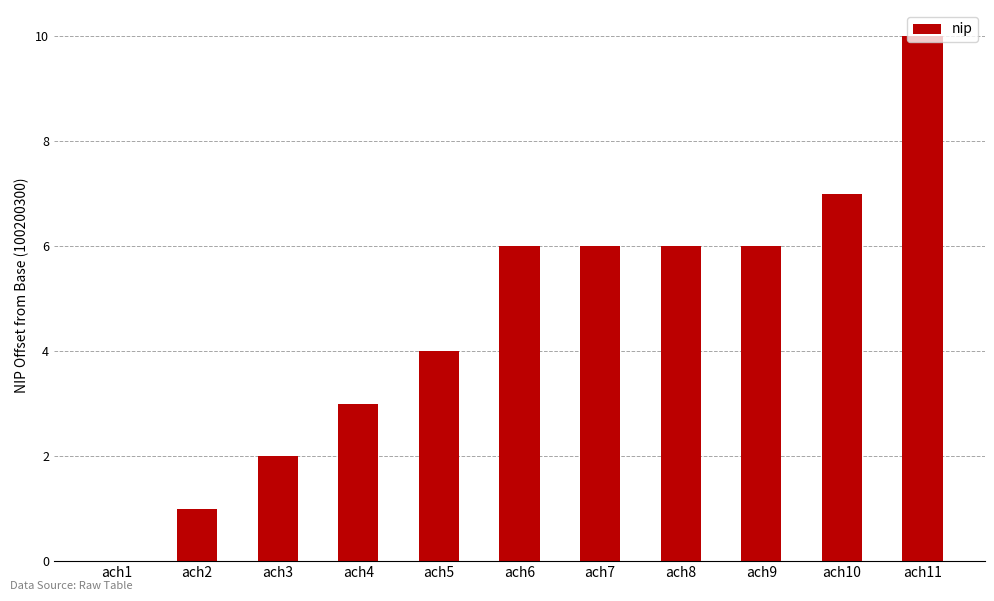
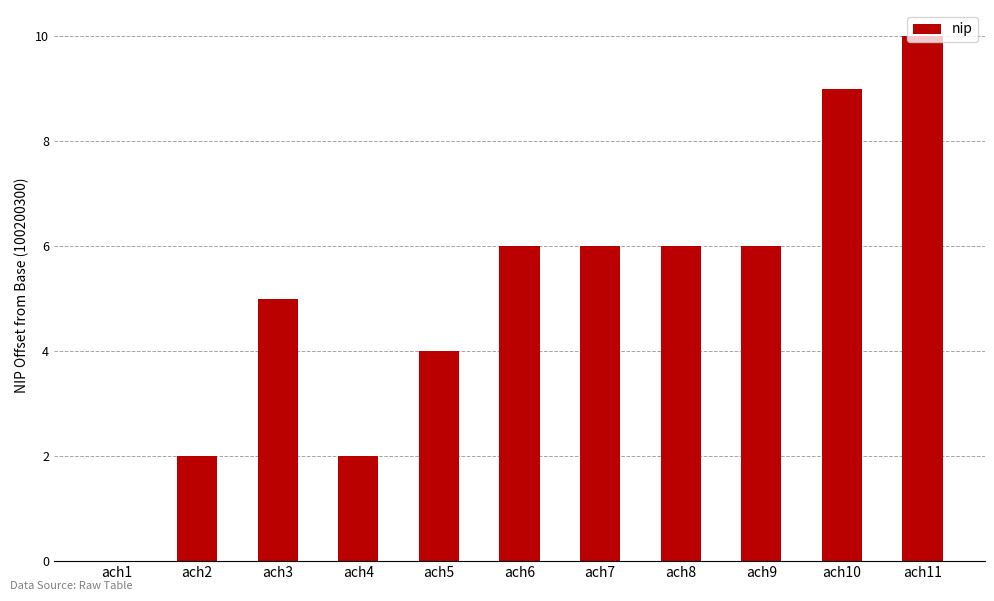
  {
    "ach1": 0.0,
-   "ach2": 1.0,
-   "ach3": 2.0,
-   "ach4": 3.0,
+   "ach2": 2.0,
+   "ach3": 5.0,
+   "ach4": 2.0,
    "ach5": 4.0,
    "ach6": 6.0,
    "ach7": 6.0,
    "ach8": 6.0,
    "ach9": 6.0,
-   "ach10": 7.0
+   "ach10": 9.0
  }
